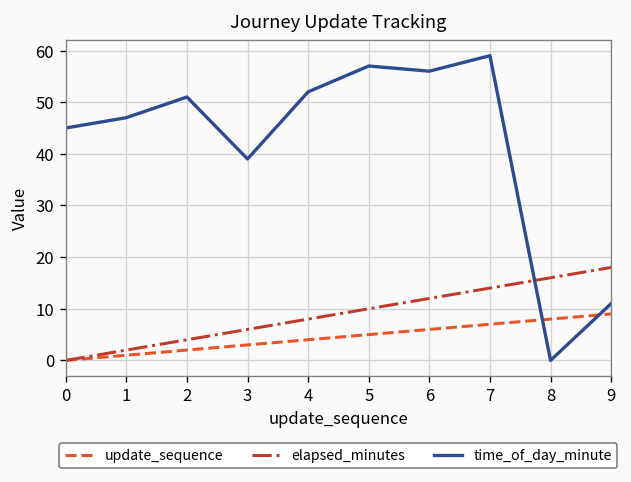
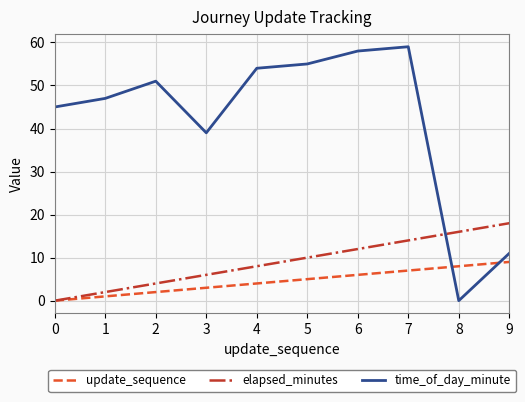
  {
    "time_of_day_minute": {
      "0": 45,
      "1": 47,
      "2": 51,
      "3": 39,
-     "4": 52,
-     "5": 57,
-     "6": 56,
+     "4": 54,
+     "5": 55,
+     "6": 58,
      "7": 59,
      "8": 0,
      "9": 11
    }
  }
